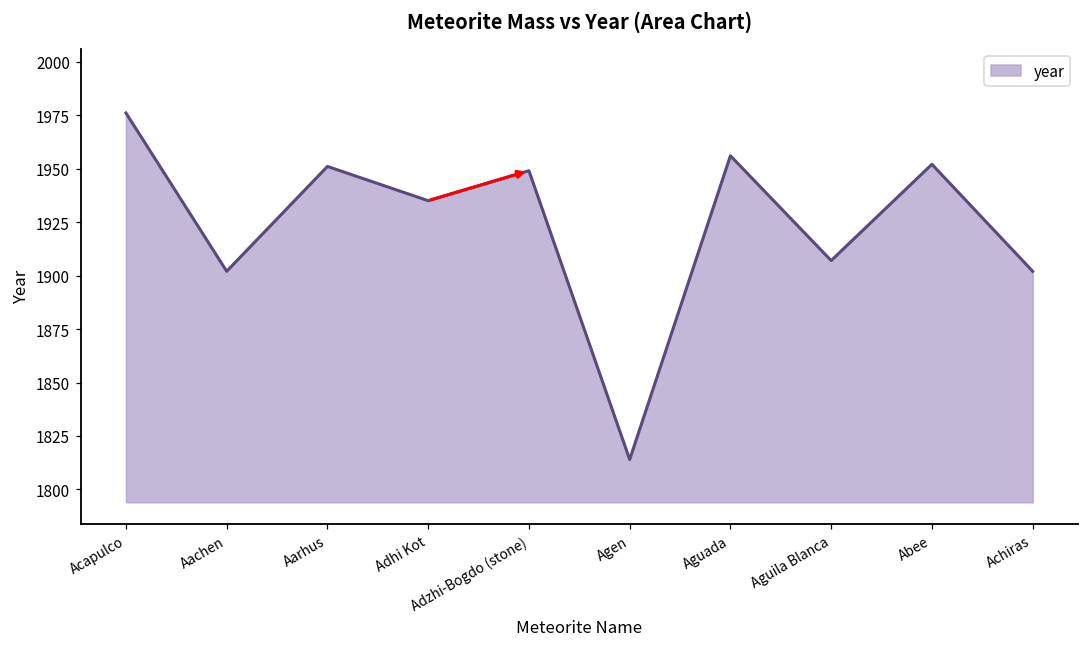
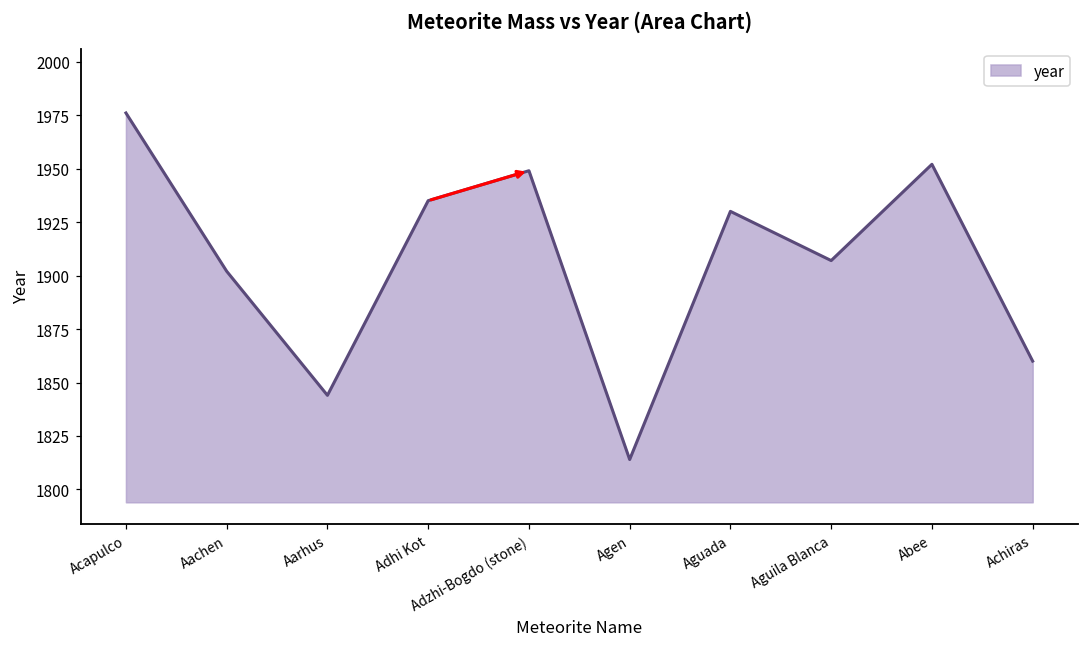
  {
    "Acapulco": 1976,
    "Aachen": 1902,
-   "Aarhus": 1951,
+   "Aarhus": 1844,
    "Adhi Kot": 1935,
    "Adzhi-Bogdo (stone)": 1949,
    "Agen": 1814,
-   "Aguada": 1956,
+   "Aguada": 1930,
    "Aguila Blanca": 1907,
    "Abee": 1952,
-   "Achiras": 1902
+   "Achiras": 1860
  }
